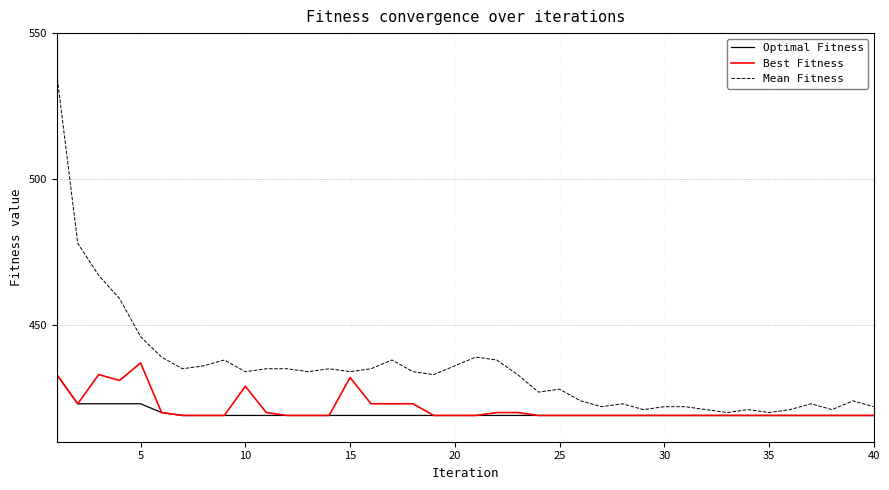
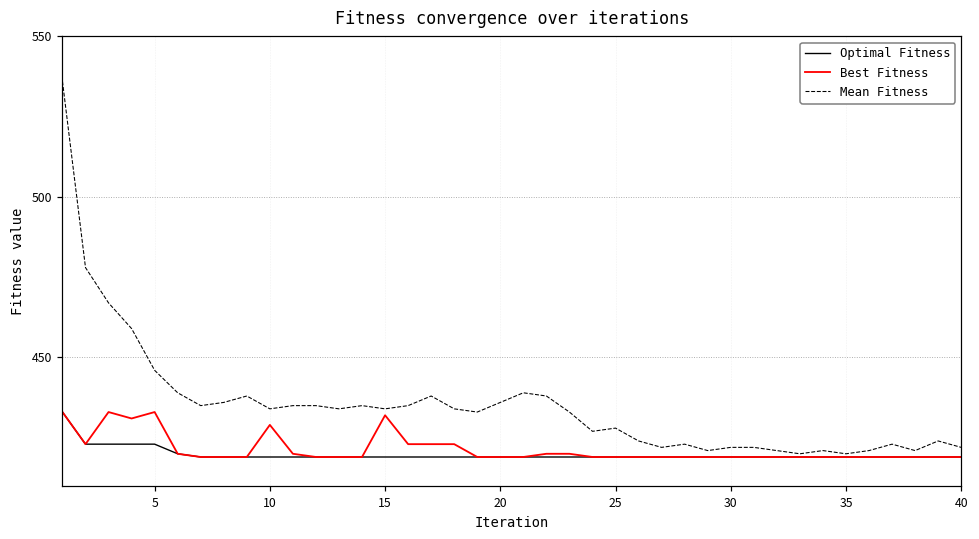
  {
    "Best Fitness": {
-     "5": 437,
+     "5": 433,
      "10": 429,
      "15": 432
    }
  }
